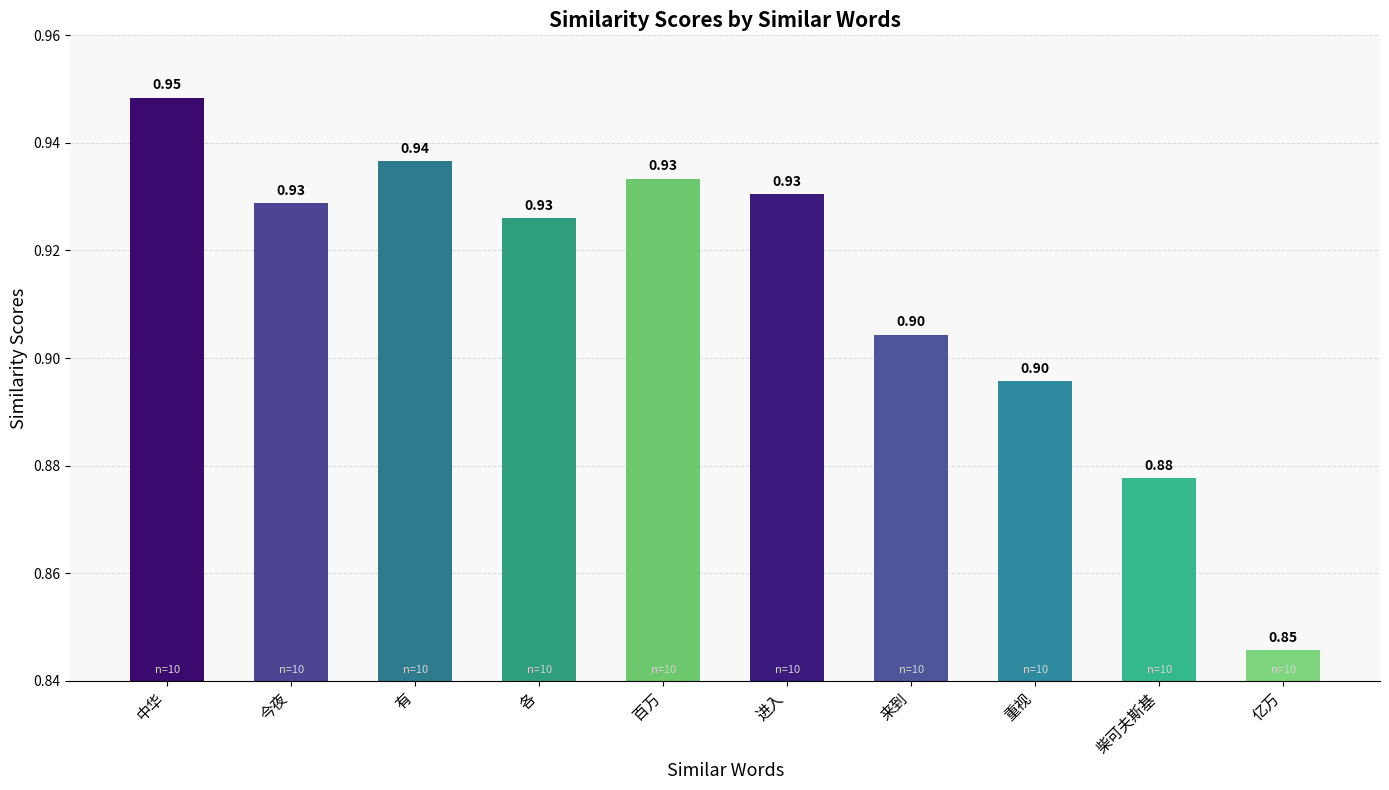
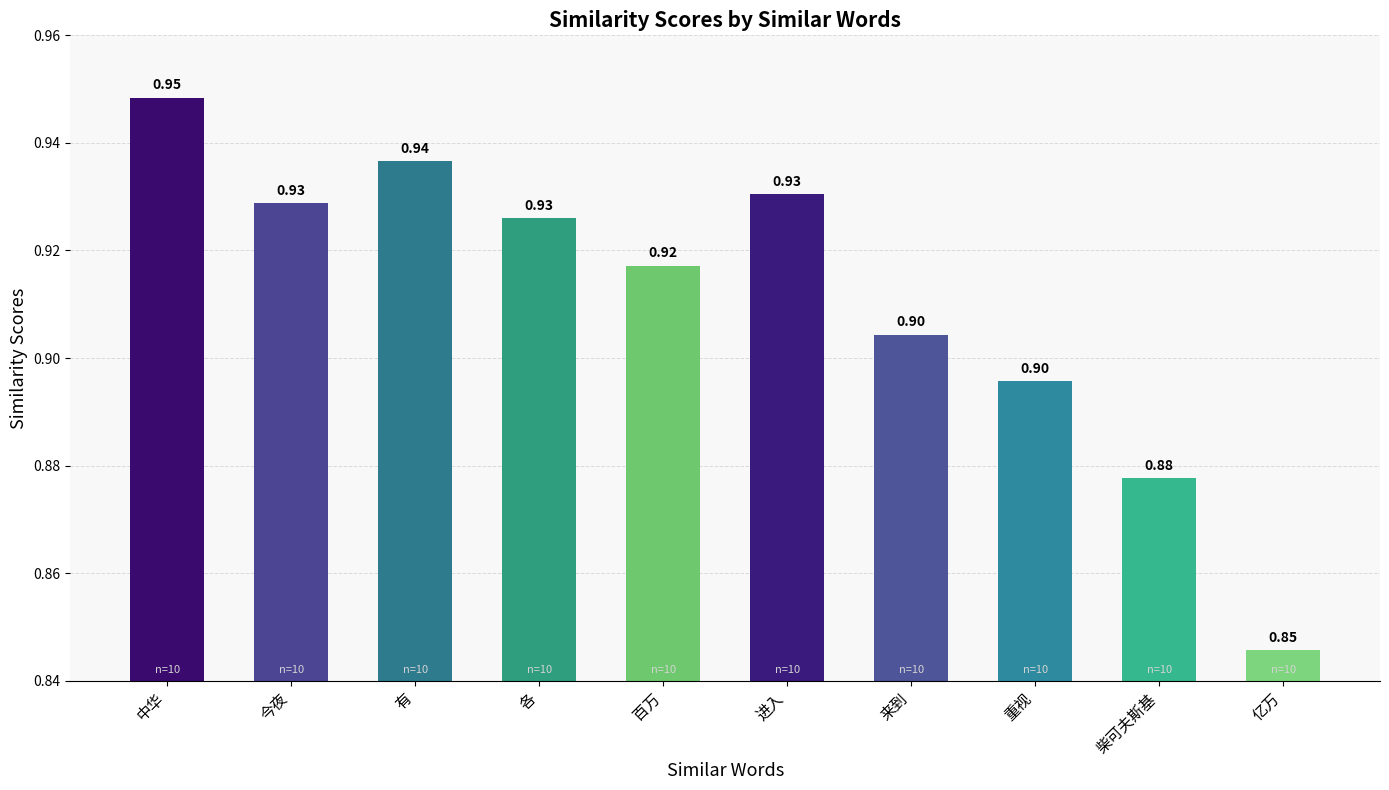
  {
    "中华": 0.95,
    "今夜": 0.93,
    "有": 0.94,
    "各": 0.93,
-   "百万": 0.93,
+   "百万": 0.92,
    "进入": 0.93,
    "来到": 0.90,
    "重视": 0.90,
    "柴可夫斯基": 0.88,
    "亿万": 0.85
  }
